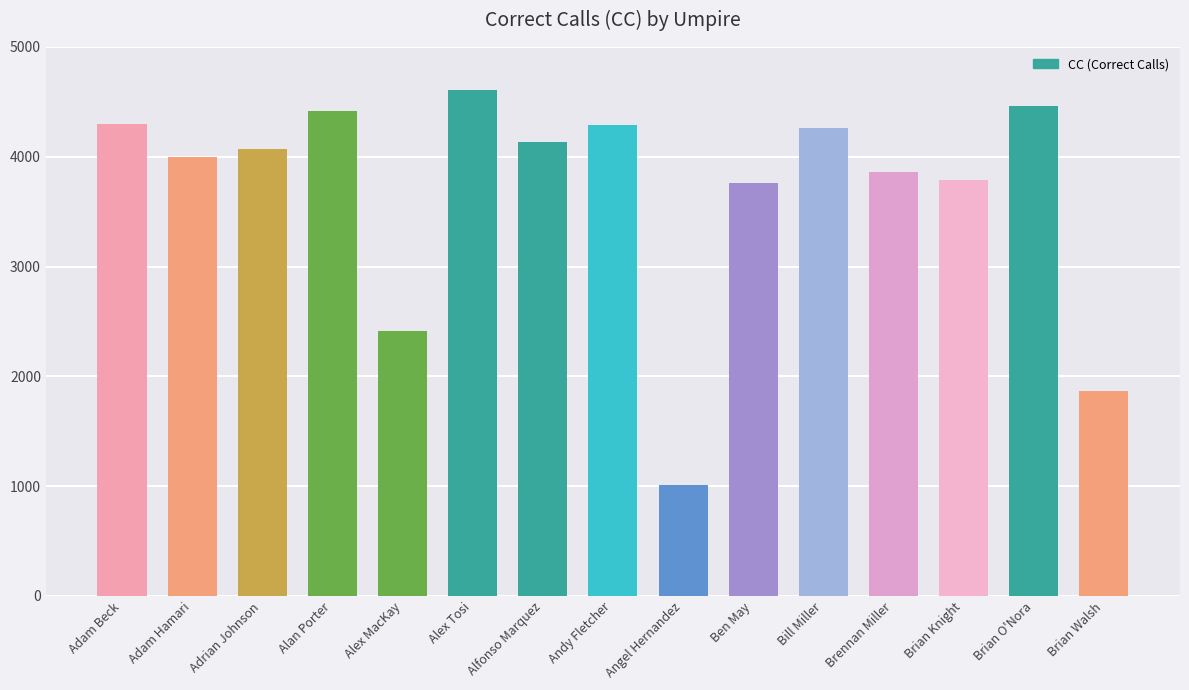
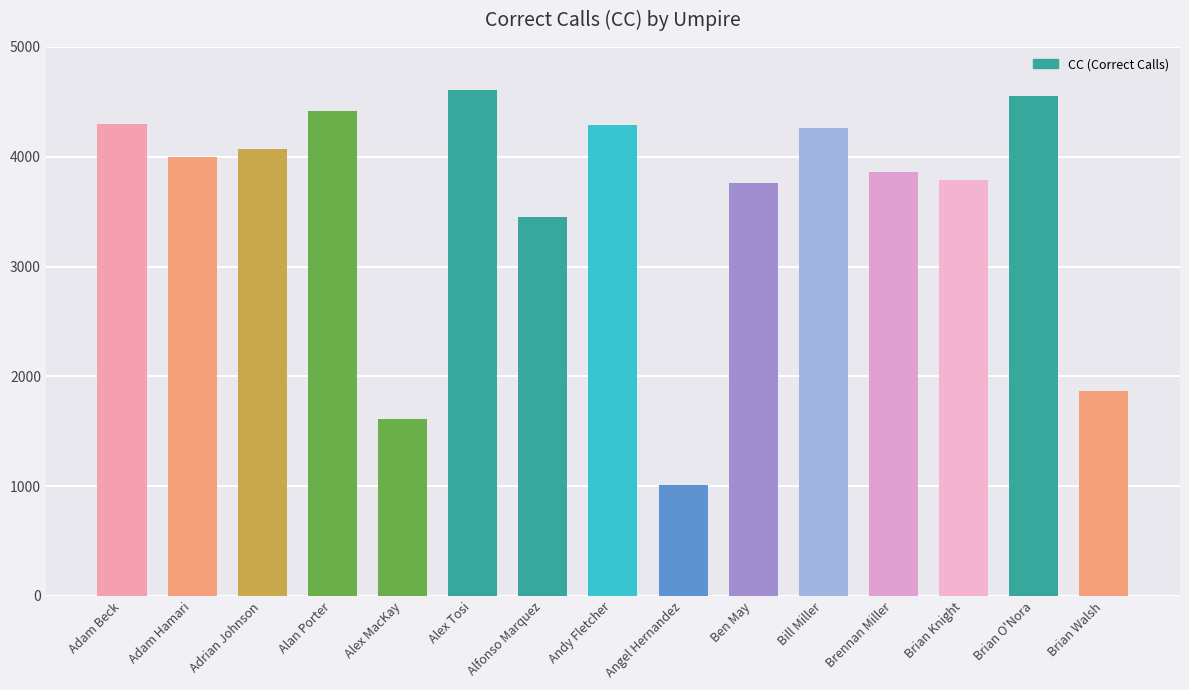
  {
    "Adam Beck": 4300,
    "Adam Hamari": 4000,
    "Adrian Johnson": 4070,
    "Alan Porter": 4420,
-   "Alex MacKay": 2410,
+   "Alex MacKay": 1610,
    "Alex Tosi": 4610,
-   "Alfonso Marquez": 4140,
+   "Alfonso Marquez": 3450,
    "Andy Fletcher": 4290,
    "Angel Hernandez": 1010,
    "Ben May": 3760,
    "Bill Miller": 4260,
    "Brennan Miller": 3870,
    "Brian Knight": 3790,
-   "Brian O'Nora": 4460,
+   "Brian O'Nora": 4560,
    "Brian Walsh": 1870
  }
